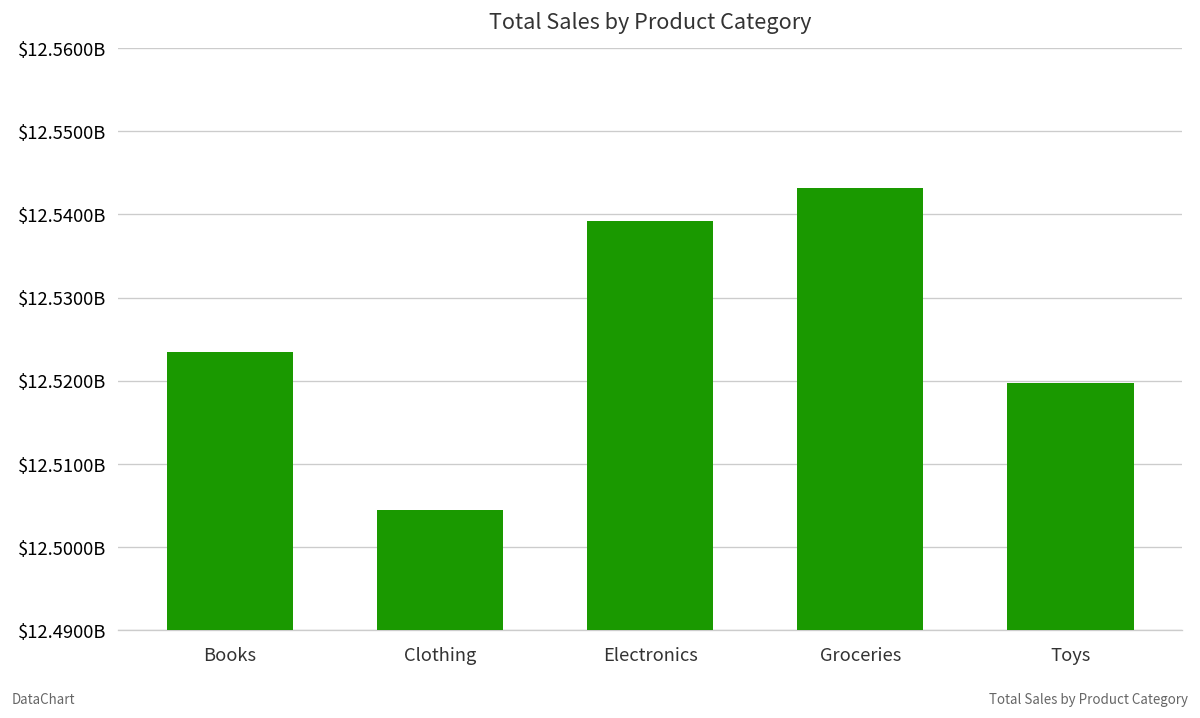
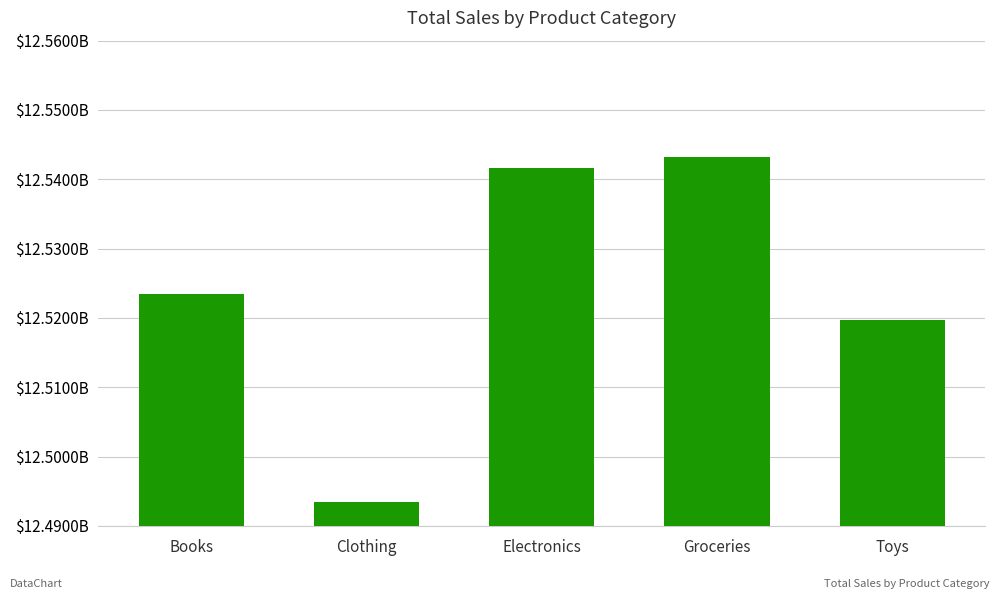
  {
    "Books": "$12523000000",
-   "Clothing": "$12504000000",
-   "Electronics": "$12539000000",
+   "Clothing": "$12493000000",
+   "Electronics": "$12542000000",
    "Groceries": "$12543000000",
    "Toys": "$12520000000"
  }
